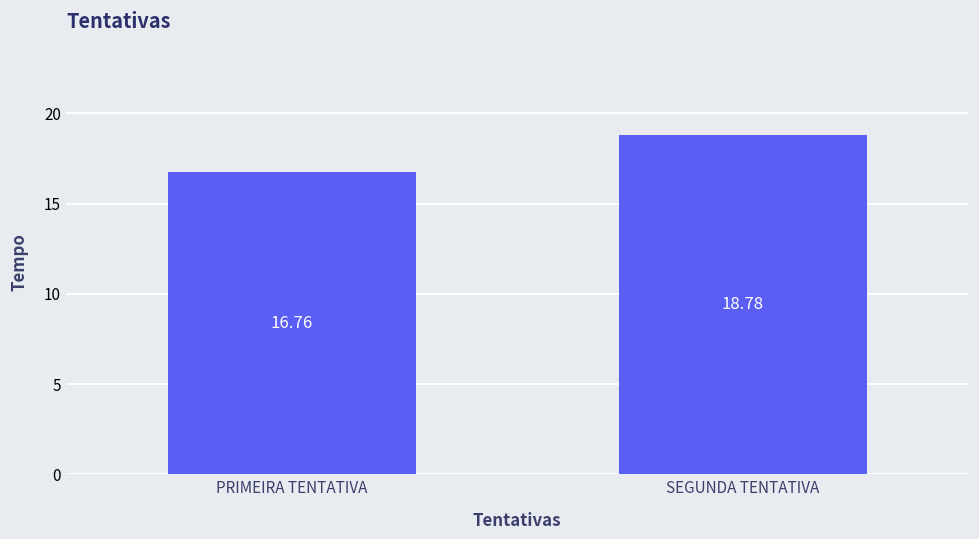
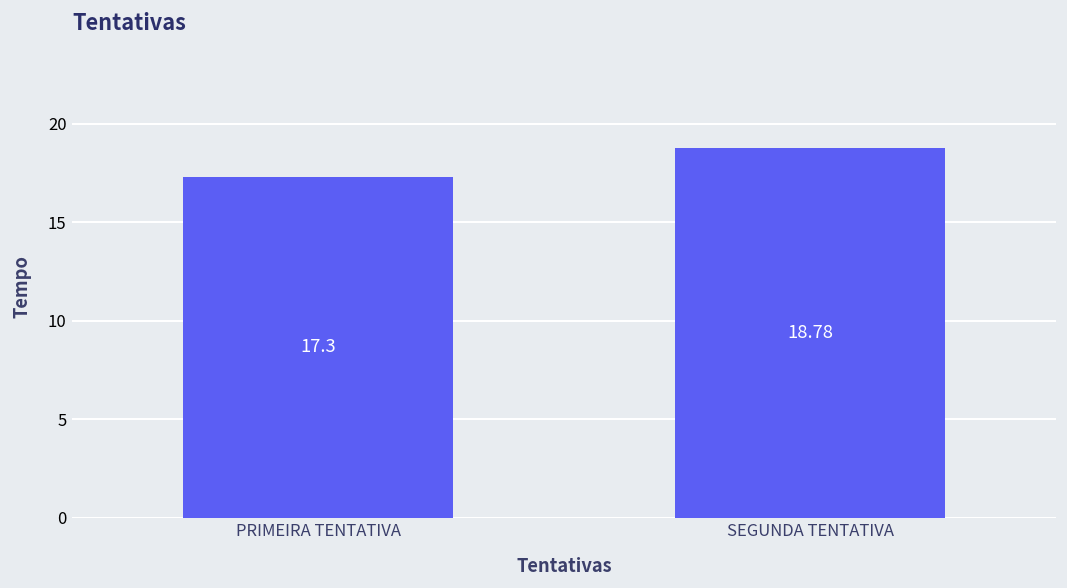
  {
-   "PRIMEIRA TENTATIVA": 16.76,
+   "PRIMEIRA TENTATIVA": 17.3,
    "SEGUNDA TENTATIVA": 18.78
  }
